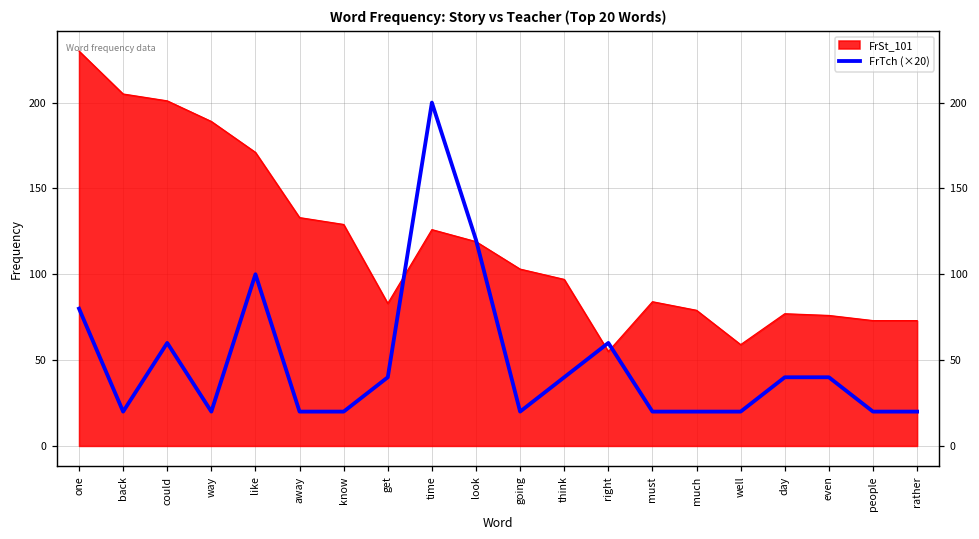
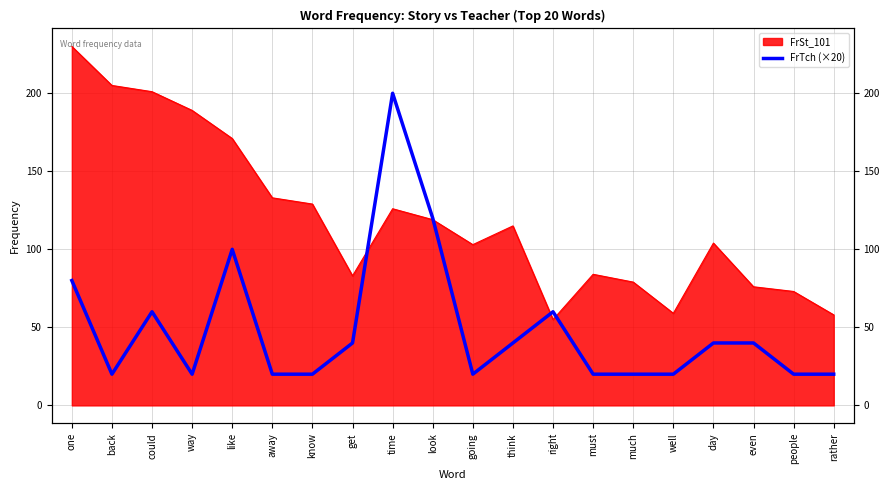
  {
    "FrSt_101": {
      "one": 230,
      "back": 205,
      "could": 201,
      "way": 189,
      "like": 171,
      "away": 133,
      "know": 129,
      "get": 83,
      "time": 126,
      "going": 103,
-     "think": 97,
+     "think": 115,
      "right": 55,
      "must": 84,
      "much": 79,
      "well": 59,
-     "day": 77,
+     "day": 104,
      "even": 76,
      "people": 73,
-     "rather": 73
+     "rather": 58
    },
    "FrTch (×20)": {
      "one": 80,
      "back": 20,
      "could": 60,
      "way": 20,
      "like": 100,
      "away": 20,
      "know": 20,
      "get": 40,
      "time": 200,
      "going": 20,
      "think": 40,
      "right": 60,
      "must": 20,
      "much": 20,
      "well": 20,
      "day": 40,
      "even": 40,
      "people": 20,
      "rather": 20
    }
  }
